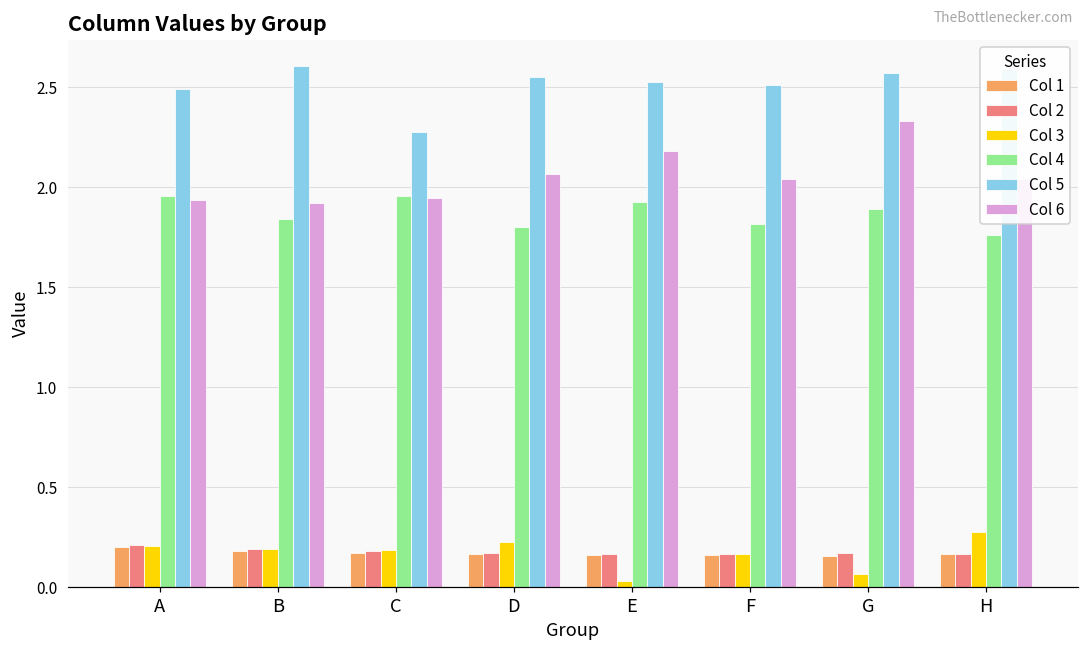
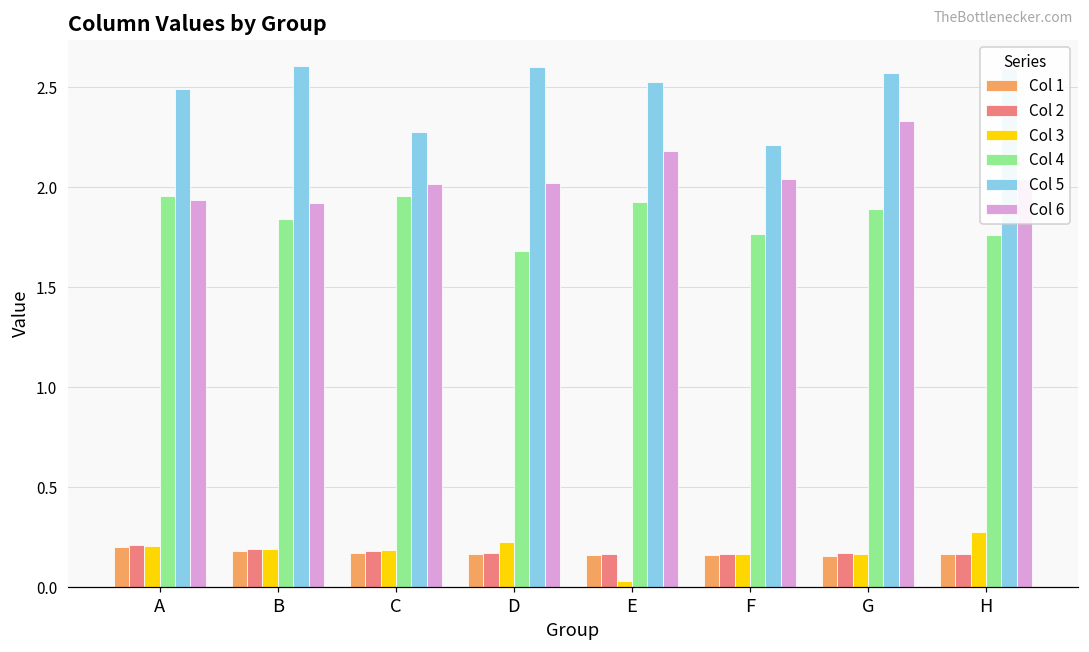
  {
    "Col 3": {
      "A": 0.21,
      "B": 0.19,
      "C": 0.18,
      "D": 0.23,
      "E": 0.03,
      "F": 0.16,
-     "G": 0.06,
+     "G": 0.16,
      "H": 0.28
    },
    "Col 4": {
      "A": 1.96,
      "B": 1.84,
      "C": 1.95,
-     "D": 1.80,
+     "D": 1.68,
      "E": 1.93,
-     "F": 1.82,
+     "F": 1.77,
      "G": 1.89,
      "H": 1.76
    },
    "Col 5": {
      "A": 2.49,
      "B": 2.61,
      "C": 2.27,
-     "D": 2.55,
+     "D": 2.60,
      "E": 2.53,
-     "F": 2.51,
+     "F": 2.21,
      "G": 2.57
    },
    "Col 6": {
      "A": 1.94,
      "B": 1.92,
-     "C": 1.94,
-     "D": 2.07,
+     "C": 2.02,
+     "D": 2.02,
      "E": 2.18,
      "F": 2.04,
      "G": 2.33
    }
  }
